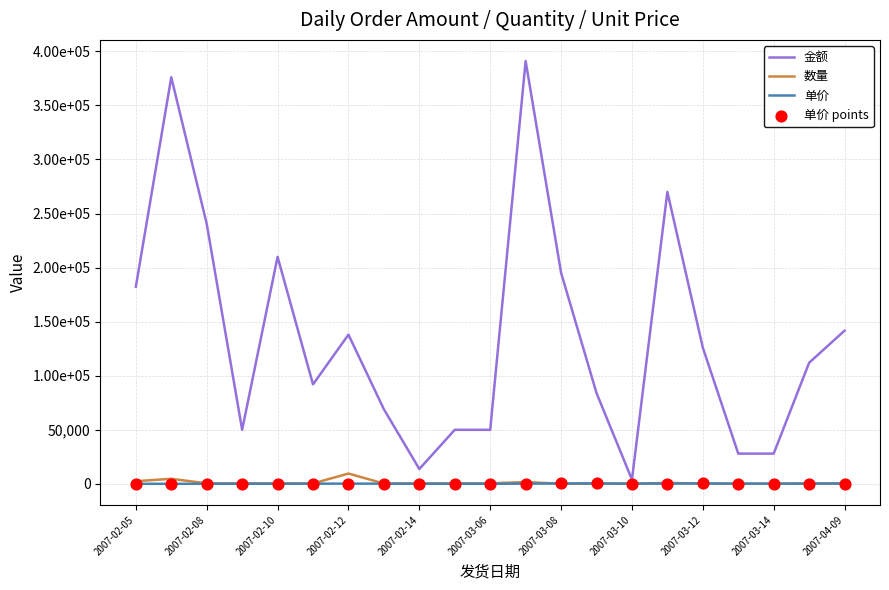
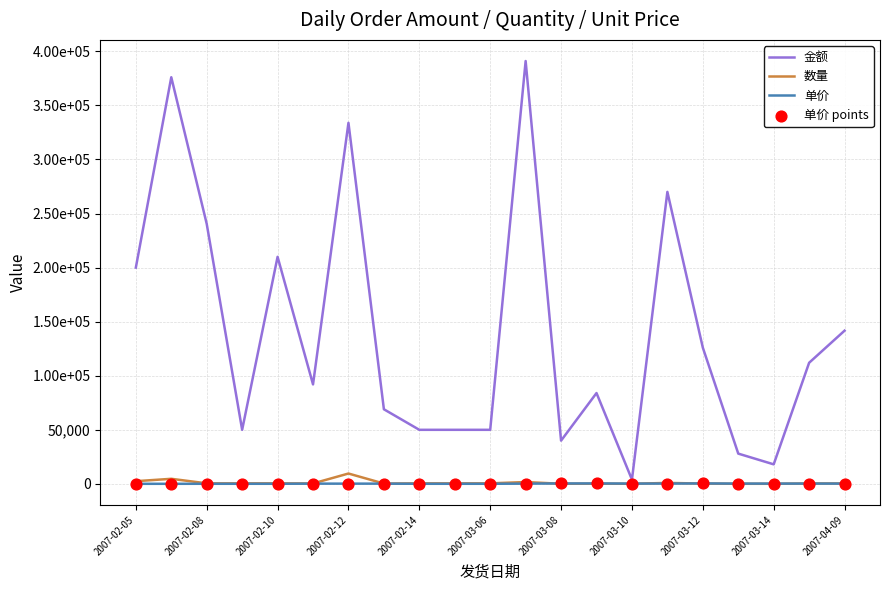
  {
    "金额": {
-     "2007-02-05": "182,000",
+     "2007-02-05": "200,000",
      "2007-02-08": "240,000",
      "2007-02-10": "210,000",
-     "2007-02-12": "138,000",
-     "2007-02-14": "14,000",
+     "2007-02-12": "334,000",
+     "2007-02-14": "50,000",
      "2007-03-06": "50,000",
-     "2007-03-08": "195,000",
+     "2007-03-08": "40,000",
      "2007-03-10": "4,000",
      "2007-03-12": "126,000",
-     "2007-03-14": "28,000",
+     "2007-03-14": "18,000",
      "2007-04-09": "142,000"
    },
    "数量": {
      "2007-02-05": "3,000",
      "2007-02-12": "10,000"
    },
    "单价 points": {
      "2007-02-05": "0",
      "2007-02-12": "0"
    }
  }
